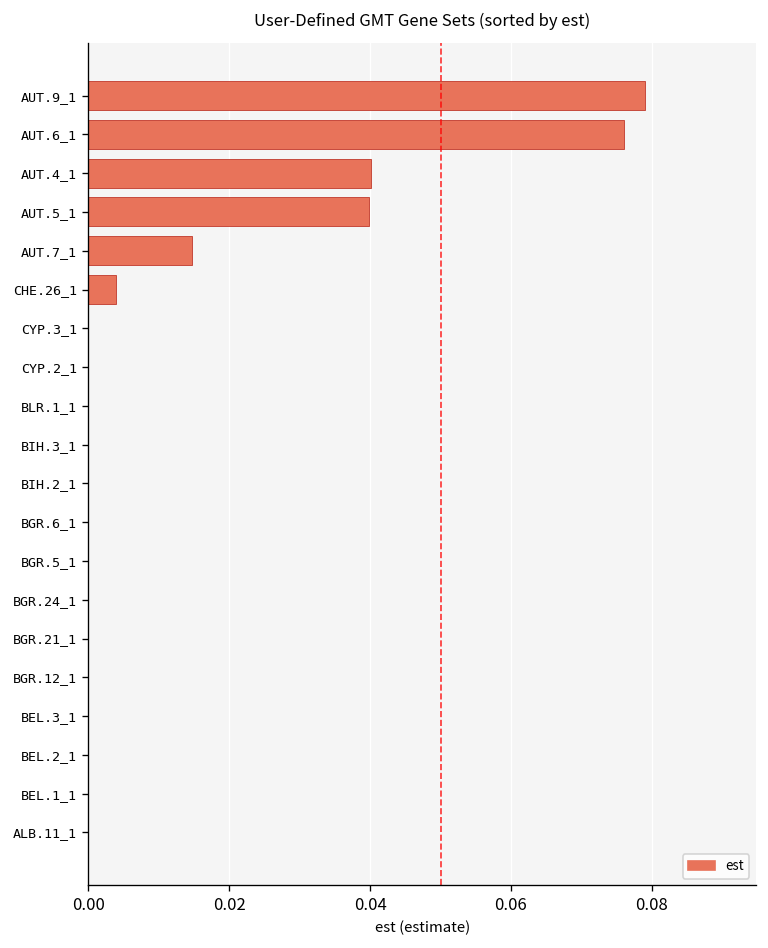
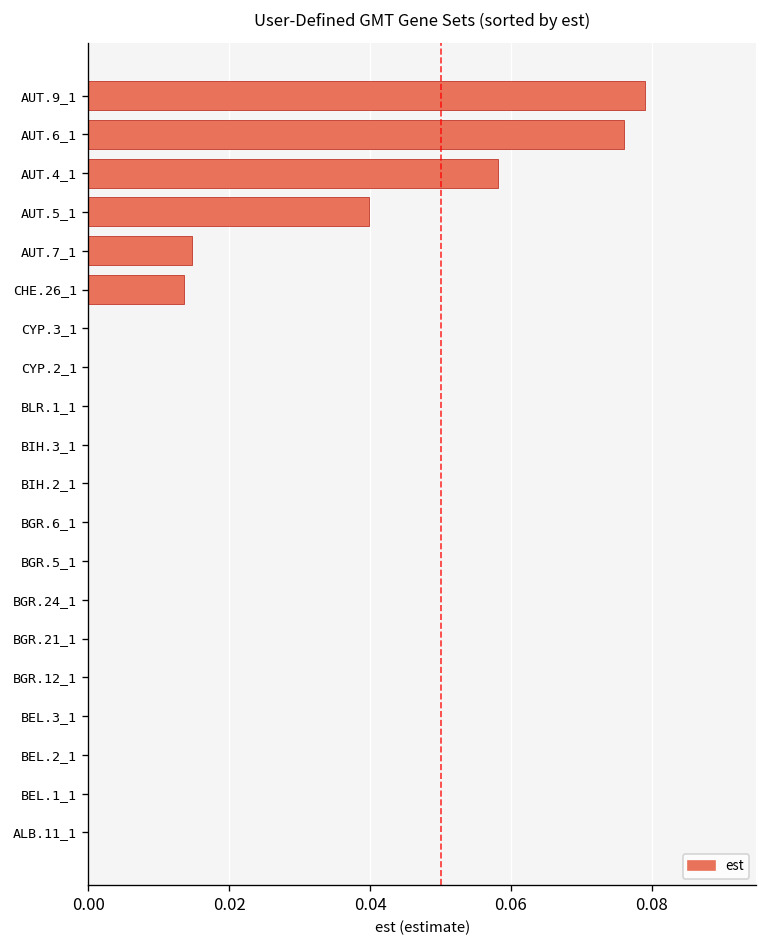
  {
    "AUT.9_1": 0.079,
    "AUT.6_1": 0.076,
-   "AUT.4_1": 0.040,
+   "AUT.4_1": 0.058,
    "AUT.5_1": 0.040,
    "AUT.7_1": 0.015,
-   "CHE.26_1": 0.004,
+   "CHE.26_1": 0.014,
    "CYP.3_1": 0.000,
    "CYP.2_1": 0.000,
    "BLR.1_1": 0.000,
    "BIH.3_1": 0.000,
    "BIH.2_1": 0.000,
    "BGR.6_1": 0.000,
    "BGR.5_1": 0.000,
    "BGR.24_1": 0.000,
    "BGR.21_1": 0.000,
    "BGR.12_1": 0.000,
    "BEL.3_1": 0.000,
    "BEL.2_1": 0.000,
    "BEL.1_1": 0.000,
    "ALB.11_1": 0.000
  }
